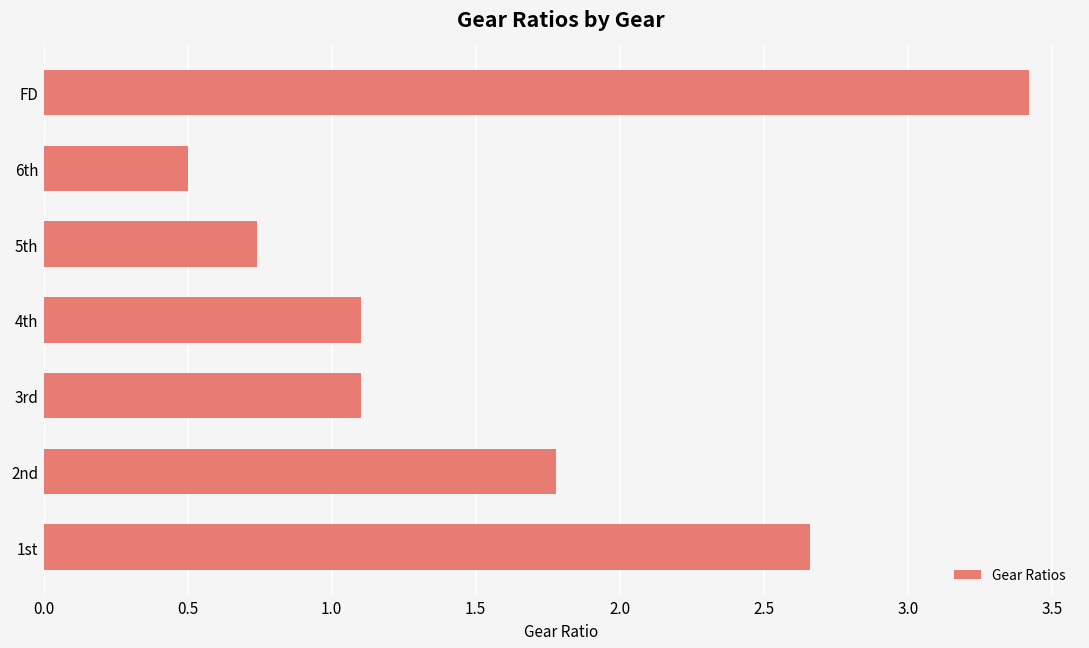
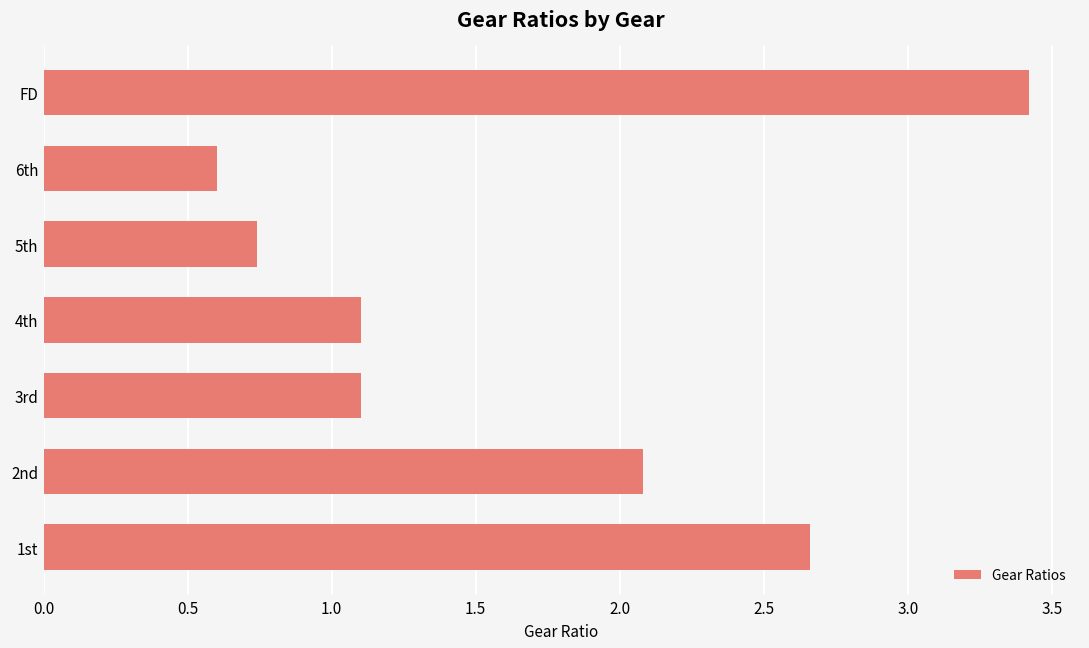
  {
    "FD": 3.42,
-   "6th": 0.5,
+   "6th": 0.6,
    "5th": 0.74,
    "4th": 1.10,
    "3rd": 1.10,
-   "2nd": 1.78,
+   "2nd": 2.08,
    "1st": 2.66
  }
